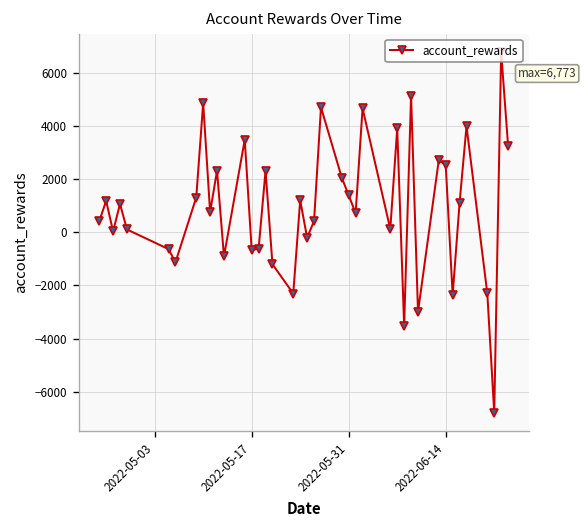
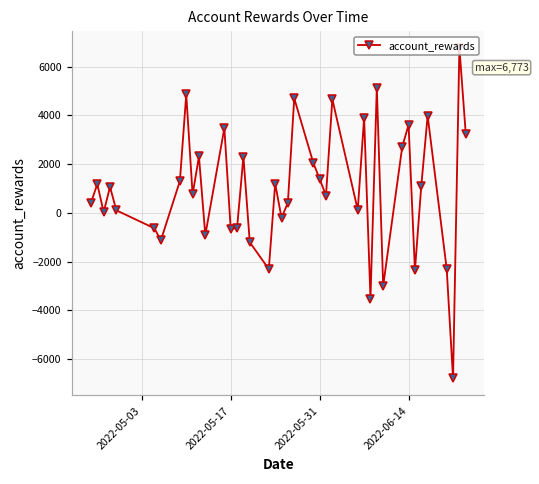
  {
    "2022-05-17": -700,
    "2022-05-31": 1400,
-   "2022-06-14": 2500
+   "2022-06-14": 3600
  }
